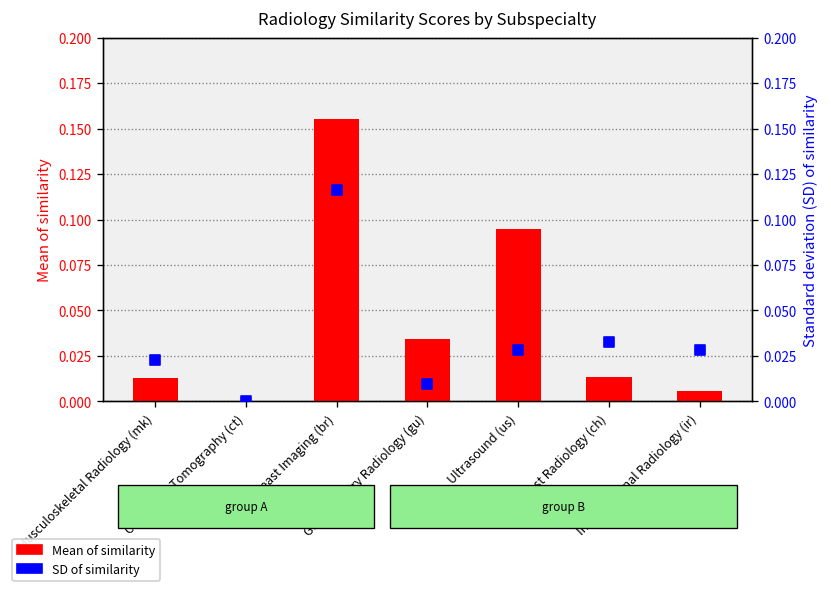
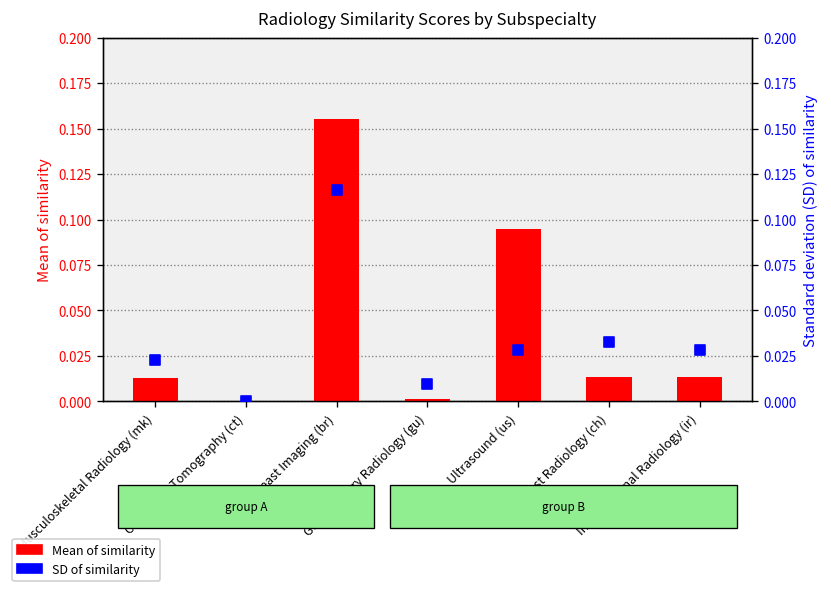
  {
    "Mean of similarity": {
      "Musculoskeletal Radiology (mk)": 0.013,
      "Computed Tomography (ct)": 0.000,
      "Breast Imaging (br)": 0.155,
-     "Geritourinary Radiology (gu)": 0.034,
+     "Geritourinary Radiology (gu)": 0.001,
      "Ultrasound (us)": 0.095,
      "Chest Radiology (ch)": 0.013,
-     "Interventional Radiology (ir)": 0.006
+     "Interventional Radiology (ir)": 0.013
    }
  }
